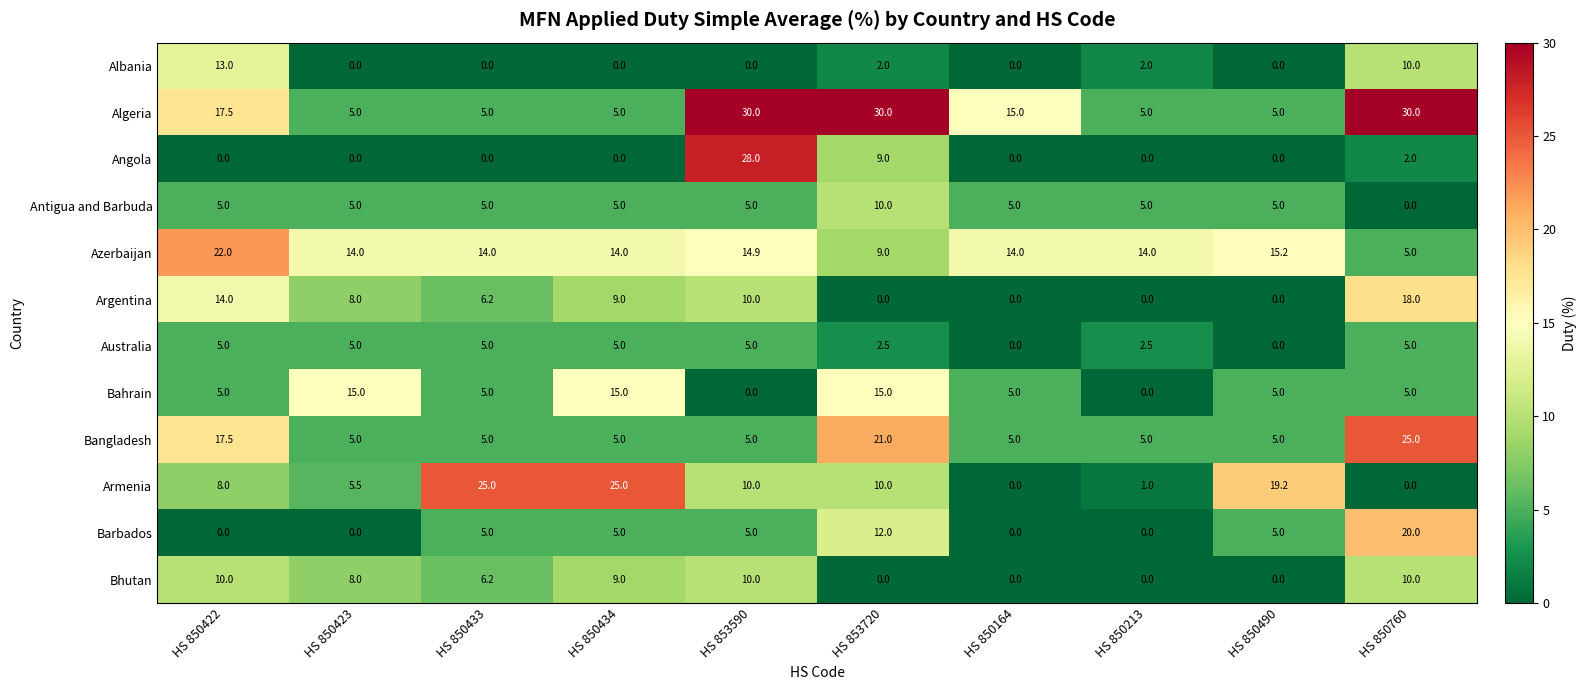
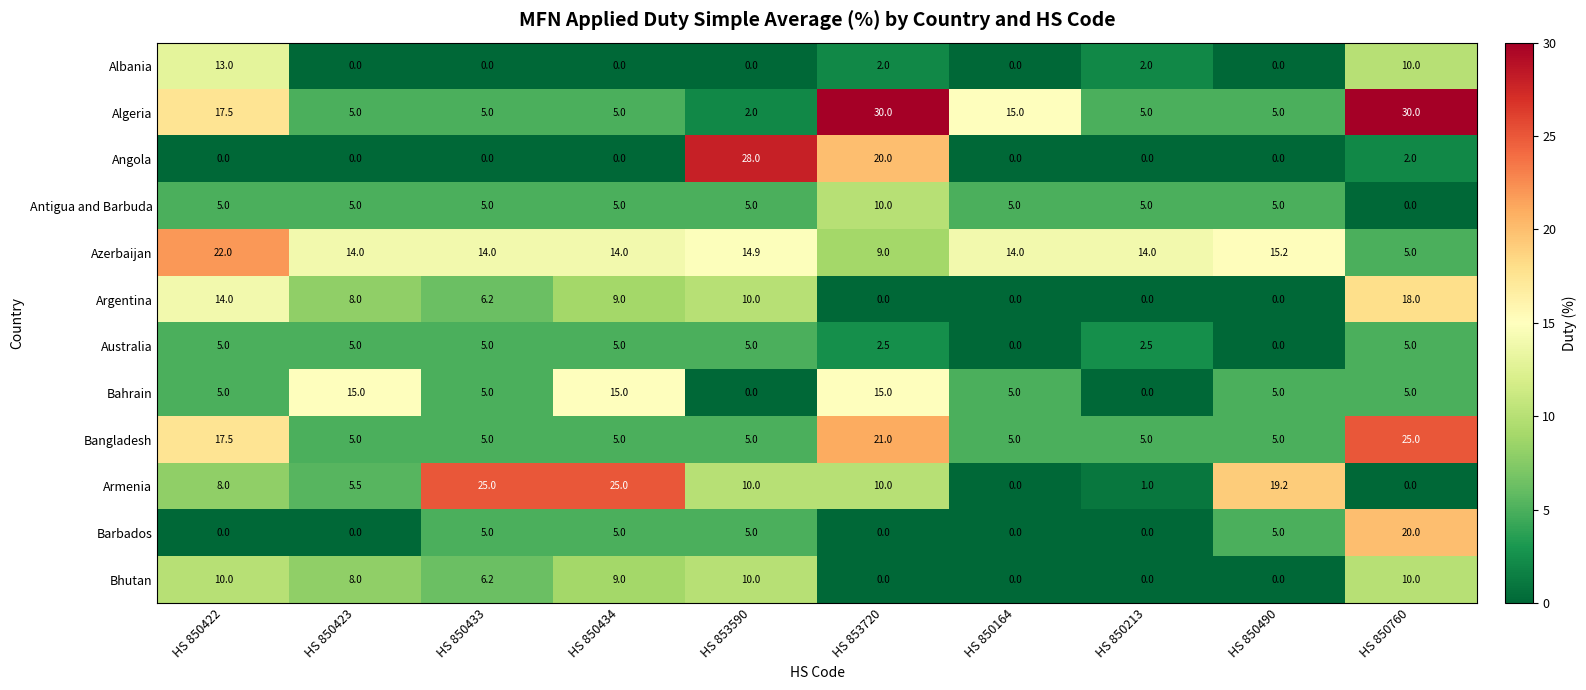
  {
    "Albania": {
      "HS 850422": 13.0,
      "HS 850423": 0.0,
      "HS 850433": 0.0,
      "HS 850434": 0.0,
      "HS 853590": 0.0,
      "HS 853720": 2.0,
      "HS 850164": 0.0,
      "HS 850213": 2.0,
      "HS 850490": 0.0,
      "HS 850760": 10.0
    },
    "Algeria": {
      "HS 850422": 17.5,
      "HS 850423": 5.0,
      "HS 850433": 5.0,
      "HS 850434": 5.0,
-     "HS 853590": 30.0,
+     "HS 853590": 2.0,
      "HS 853720": 30.0,
      "HS 850164": 15.0,
      "HS 850213": 5.0,
      "HS 850490": 5.0,
      "HS 850760": 30.0
    },
    "Angola": {
      "HS 850422": 0.0,
      "HS 850423": 0.0,
      "HS 850433": 0.0,
      "HS 850434": 0.0,
      "HS 853590": 28.0,
-     "HS 853720": 9.0,
+     "HS 853720": 20.0,
      "HS 850164": 0.0,
      "HS 850213": 0.0,
      "HS 850490": 0.0,
      "HS 850760": 2.0
    },
    "Antigua and Barbuda": {
      "HS 850422": 5.0,
      "HS 850423": 5.0,
      "HS 850433": 5.0,
      "HS 850434": 5.0,
      "HS 853590": 5.0,
      "HS 853720": 10.0,
      "HS 850164": 5.0,
      "HS 850213": 5.0,
      "HS 850490": 5.0,
      "HS 850760": 0.0
    },
    "Azerbaijan": {
      "HS 850422": 22.0,
      "HS 850423": 14.0,
      "HS 850433": 14.0,
      "HS 850434": 14.0,
      "HS 853590": 14.9,
      "HS 853720": 9.0,
      "HS 850164": 14.0,
      "HS 850213": 14.0,
      "HS 850490": 15.2,
      "HS 850760": 5.0
    },
    "Argentina": {
      "HS 850422": 14.0,
      "HS 850423": 8.0,
      "HS 850433": 6.2,
      "HS 850434": 9.0,
      "HS 853590": 10.0,
      "HS 853720": 0.0,
      "HS 850164": 0.0,
      "HS 850213": 0.0,
      "HS 850490": 0.0,
      "HS 850760": 18.0
    },
    "Australia": {
      "HS 850422": 5.0,
      "HS 850423": 5.0,
      "HS 850433": 5.0,
      "HS 850434": 5.0,
      "HS 853590": 5.0,
      "HS 853720": 2.5,
      "HS 850164": 0.0,
      "HS 850213": 2.5,
      "HS 850490": 0.0,
      "HS 850760": 5.0
    },
    "Bahrain": {
      "HS 850422": 5.0,
      "HS 850423": 15.0,
      "HS 850433": 5.0,
      "HS 850434": 15.0,
      "HS 853590": 0.0,
      "HS 853720": 15.0,
      "HS 850164": 5.0,
      "HS 850213": 0.0,
      "HS 850490": 5.0,
      "HS 850760": 5.0
    },
    "Bangladesh": {
      "HS 850422": 17.5,
      "HS 850423": 5.0,
      "HS 850433": 5.0,
      "HS 850434": 5.0,
      "HS 853590": 5.0,
      "HS 853720": 21.0,
      "HS 850164": 5.0,
      "HS 850213": 5.0,
      "HS 850490": 5.0,
      "HS 850760": 25.0
    },
    "Armenia": {
      "HS 850422": 8.0,
      "HS 850423": 5.5,
      "HS 850433": 25.0,
      "HS 850434": 25.0,
      "HS 853590": 10.0,
      "HS 853720": 10.0,
      "HS 850164": 0.0,
      "HS 850213": 1.0,
      "HS 850490": 19.2,
      "HS 850760": 0.0
    },
    "Barbados": {
      "HS 850422": 0.0,
      "HS 850423": 0.0,
      "HS 850433": 5.0,
      "HS 850434": 5.0,
      "HS 853590": 5.0,
-     "HS 853720": 12.0,
+     "HS 853720": 0.0,
      "HS 850164": 0.0,
      "HS 850213": 0.0,
      "HS 850490": 5.0,
      "HS 850760": 20.0
    },
    "Bhutan": {
      "HS 850422": 10.0,
      "HS 850423": 8.0,
      "HS 850433": 6.2,
      "HS 850434": 9.0,
      "HS 853590": 10.0,
      "HS 853720": 0.0,
      "HS 850164": 0.0,
      "HS 850213": 0.0,
      "HS 850490": 0.0,
      "HS 850760": 10.0
    }
  }
